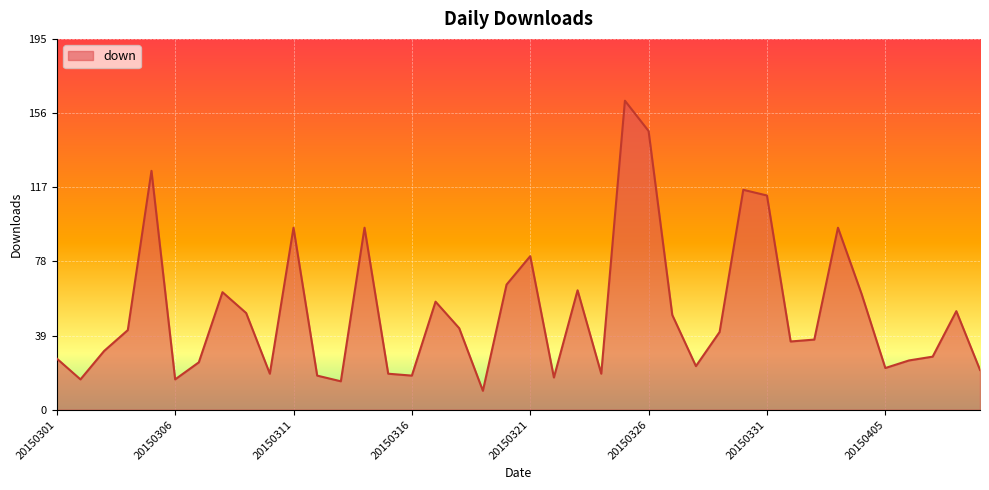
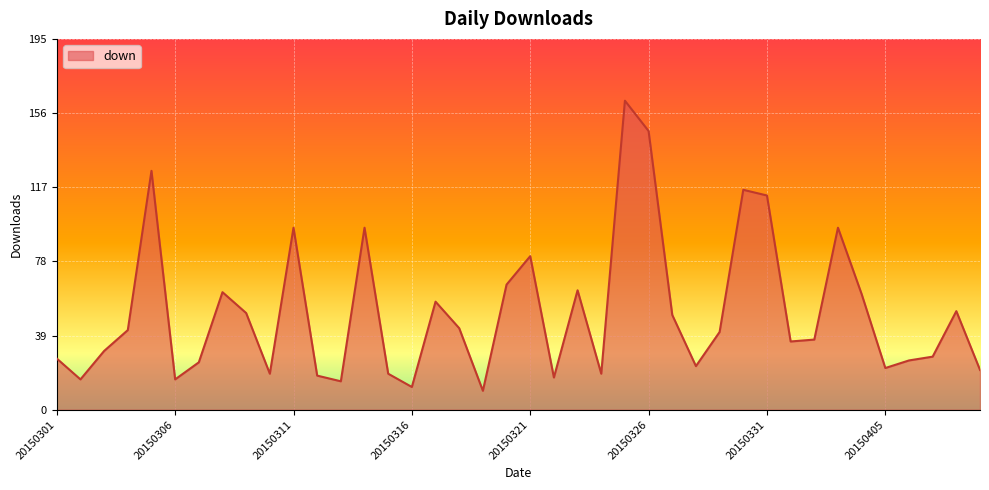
  {
    "20150301": 27,
    "20150306": 16,
    "20150311": 96,
-   "20150316": 18,
+   "20150316": 12,
    "20150321": 81,
    "20150326": 147,
    "20150331": 113,
    "20150405": 22
  }
